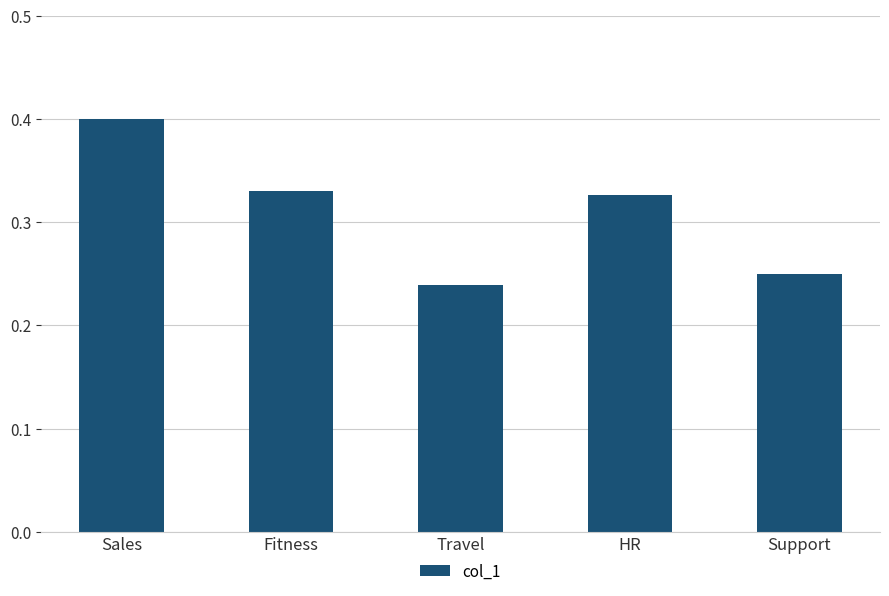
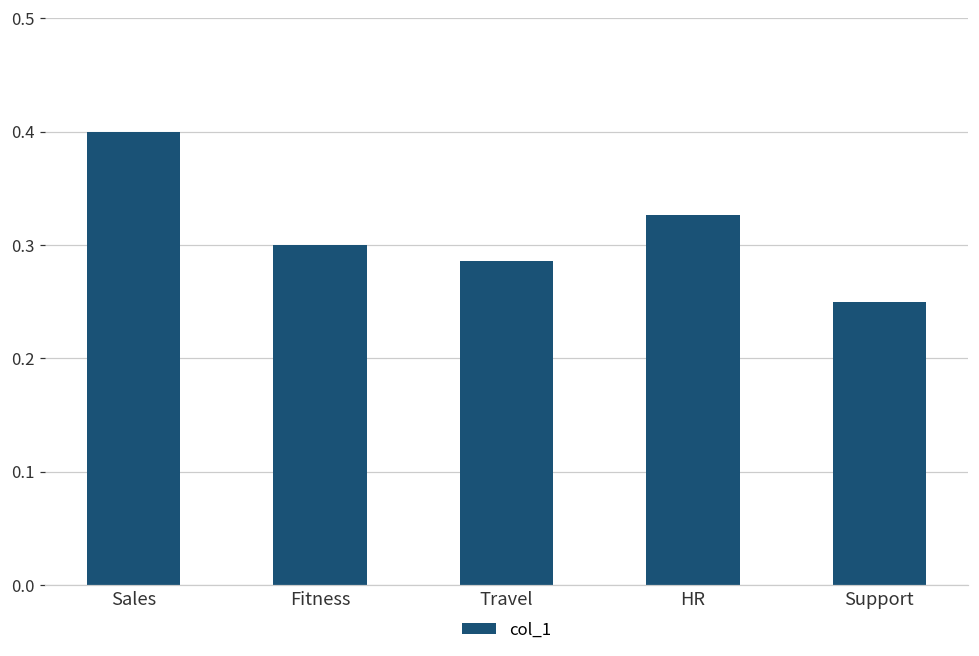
  {
    "Sales": 0.400,
-   "Fitness": 0.33,
-   "Travel": 0.239,
+   "Fitness": 0.30,
+   "Travel": 0.286,
    "HR": 0.327,
    "Support": 0.250
  }
